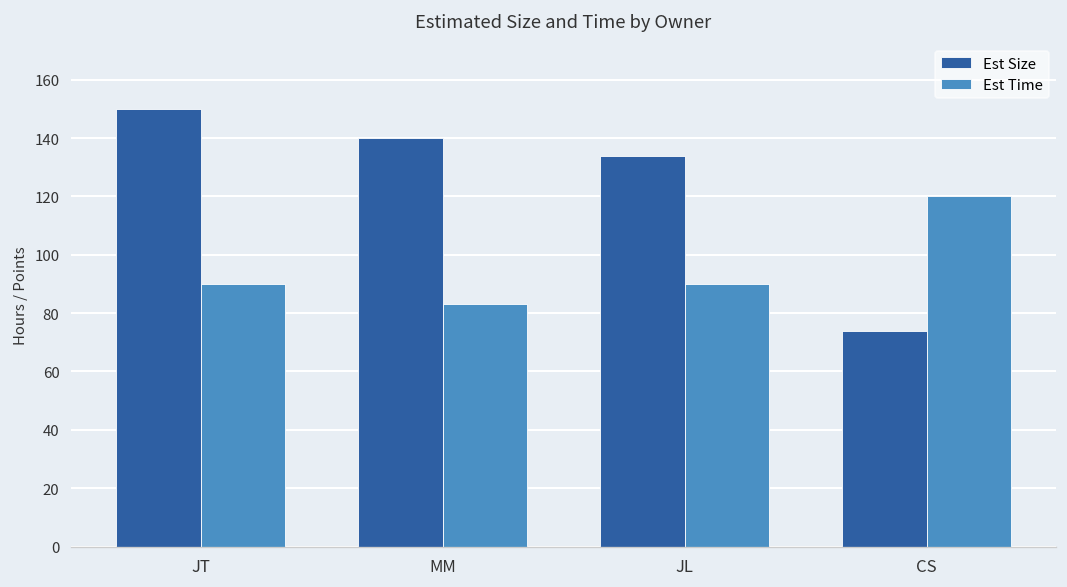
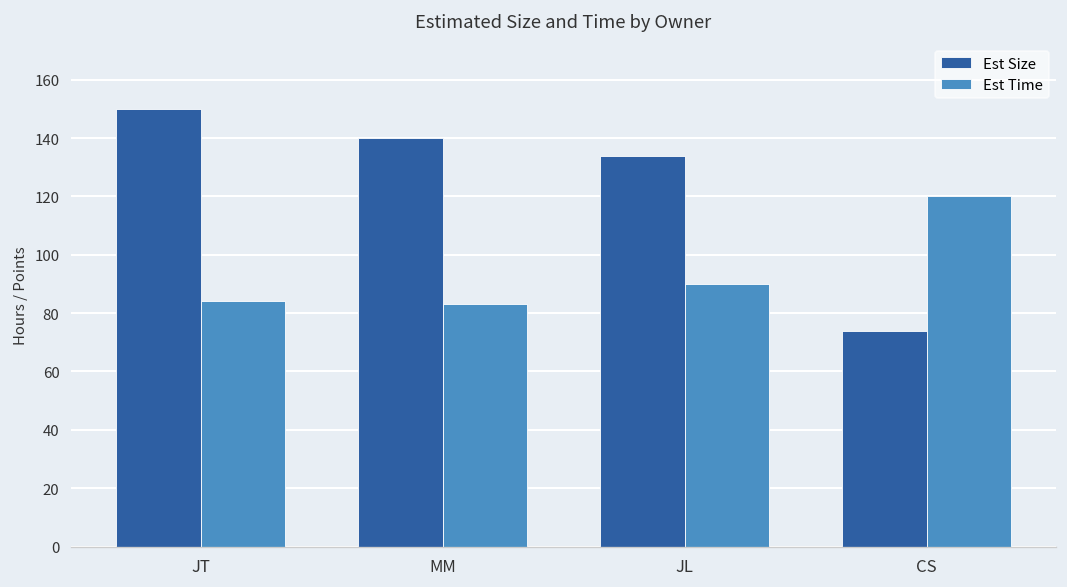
  {
    "Est Size": {
      "JT": 150,
      "MM": 140,
      "JL": 134,
      "CS": 74
    },
    "Est Time": {
-     "JT": 90,
+     "JT": 84,
      "MM": 83,
      "JL": 90,
      "CS": 120
    }
  }
